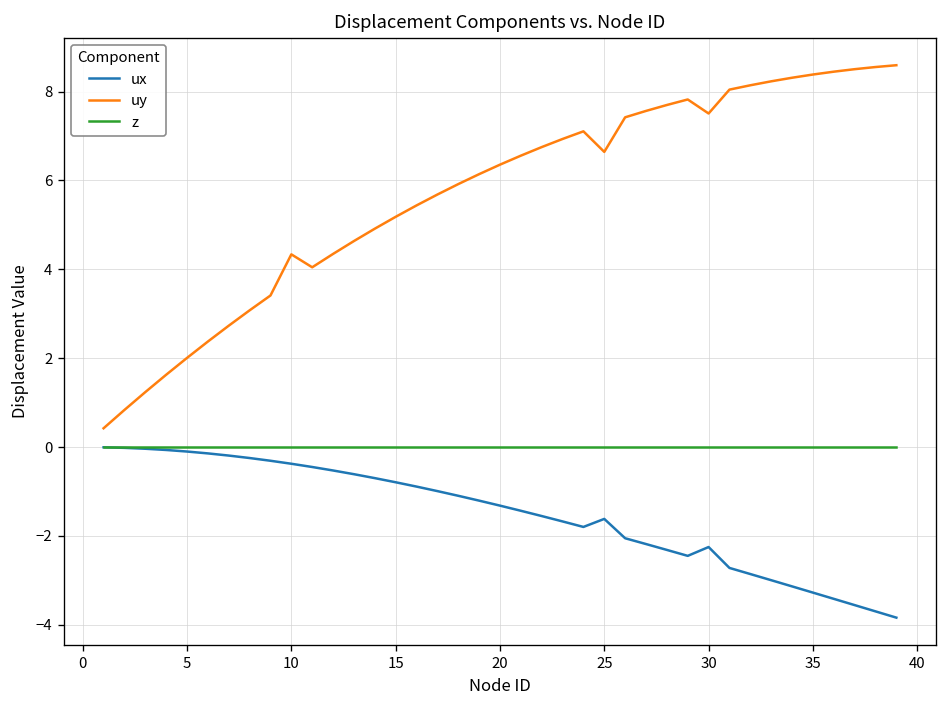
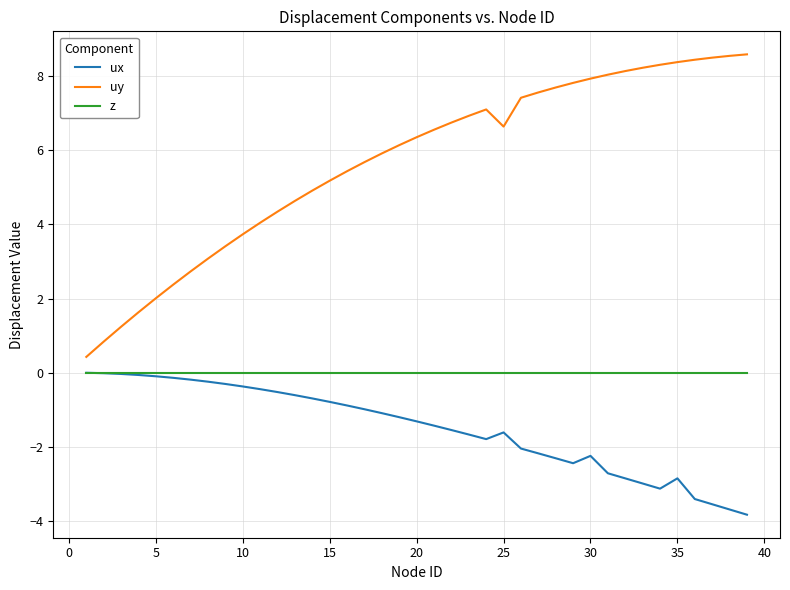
  {
    "ux": {
      "5": -0.1,
      "10": -0.4,
      "15": -0.8,
      "20": -1.3,
      "25": -1.6,
      "30": -2.2,
-     "35": -3.3
+     "35": -2.9
    },
    "uy": {
      "5": 2.0,
-     "10": 4.3,
+     "10": 3.7,
      "15": 5.2,
      "20": 6.4,
      "25": 6.6,
-     "30": 7.5,
+     "30": 7.9,
      "35": 8.4
    },
    "z": {
      "5": 0.0,
      "10": 0.0,
      "15": 0.0,
      "20": 0.0,
      "25": 0.0,
      "30": 0.0,
      "35": 0.0
    }
  }
